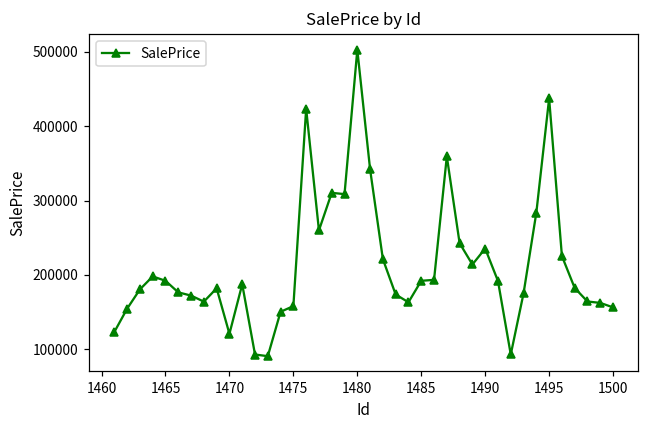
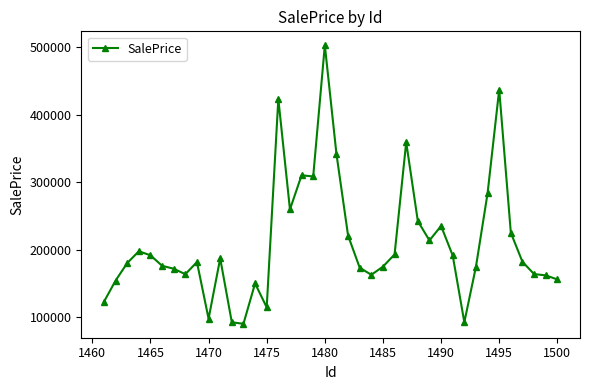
  {
    "1465": 190000,
-   "1470": 120000,
-   "1475": 160000,
+   "1470": 100000,
+   "1475": 120000,
    "1480": 500000,
-   "1485": 190000,
+   "1485": 180000,
    "1490": 240000,
    "1495": 440000,
    "1500": 160000
  }
